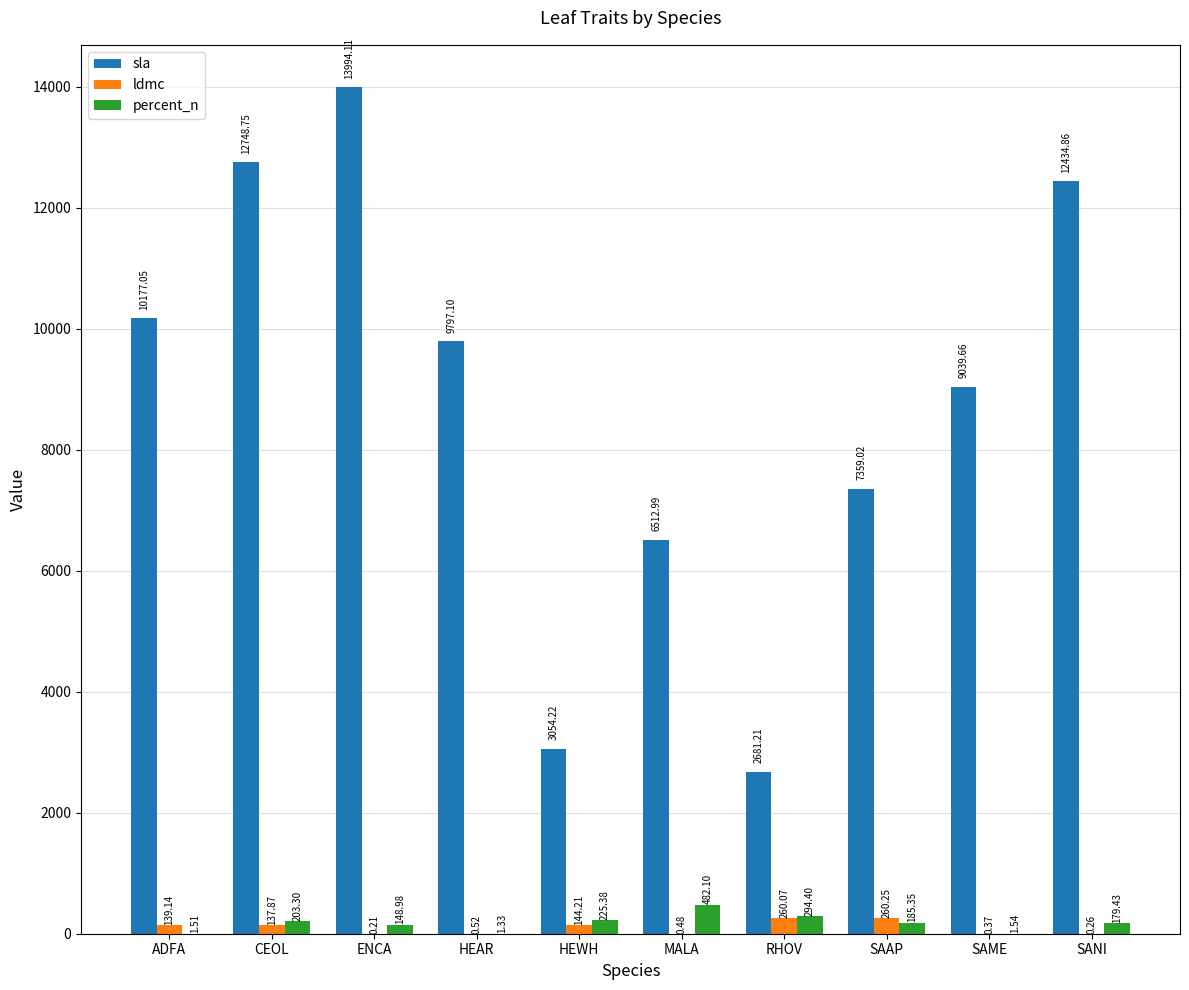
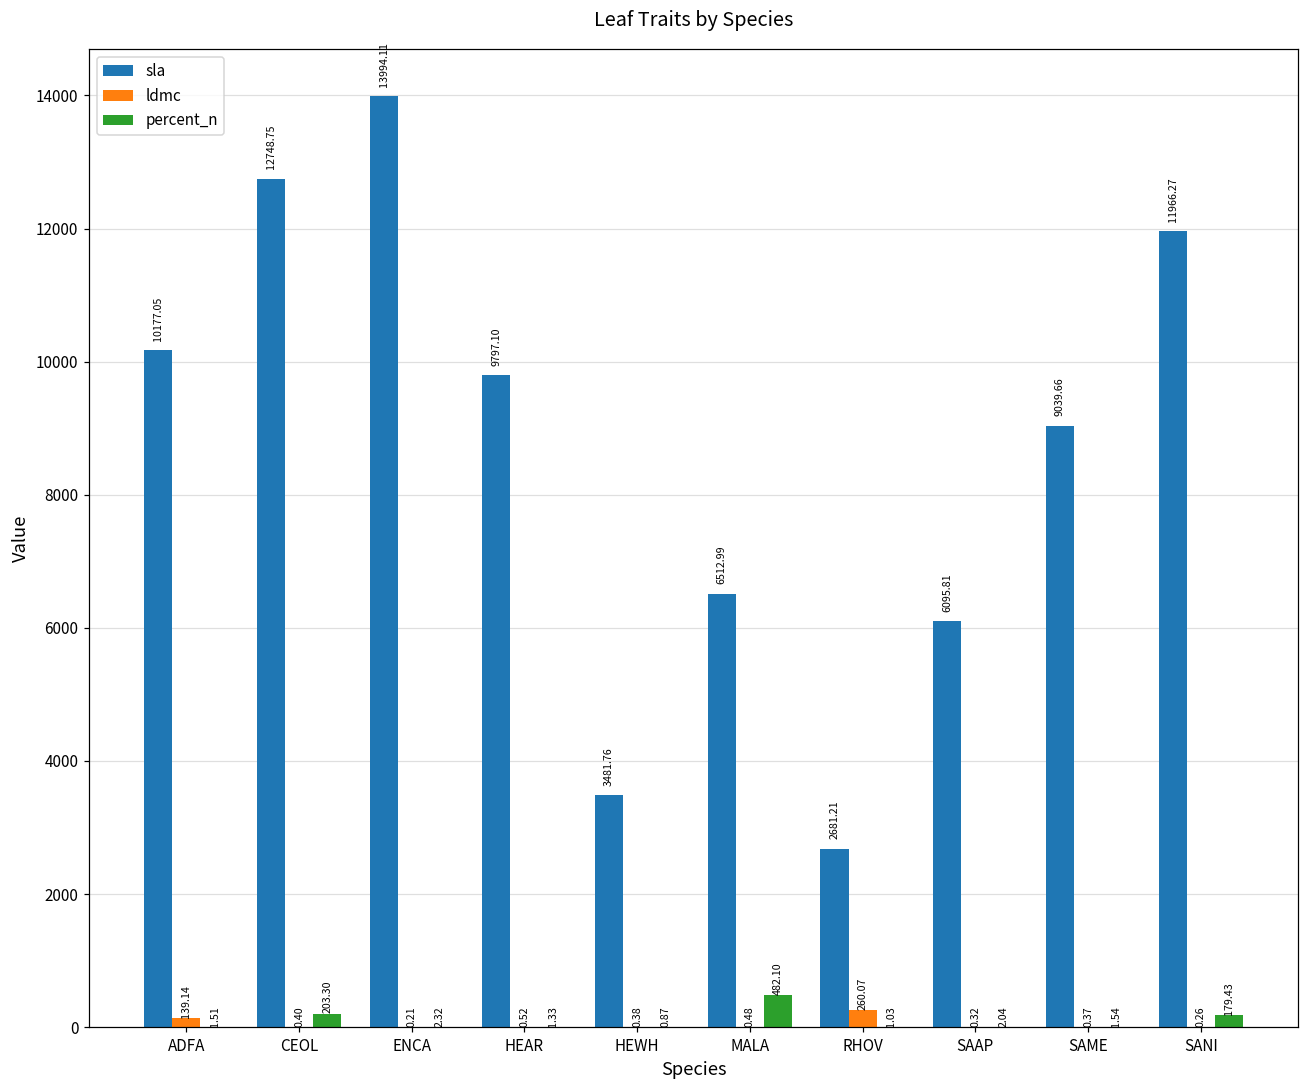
  {
    "sla": {
      "ADFA": 10177.05,
      "CEOL": 12748.75,
      "ENCA": 13994.11,
      "HEAR": 9797.10,
-     "HEWH": 3054.22,
+     "HEWH": 3481.76,
      "MALA": 6512.99,
      "RHOV": 2681.21,
-     "SAAP": 7359.02,
+     "SAAP": 6095.81,
      "SAME": 9039.66,
-     "SANI": 12434.86
+     "SANI": 11966.27
    },
    "ldmc": {
      "ADFA": 139.14,
-     "CEOL": 137.87,
+     "CEOL": 0.40,
      "ENCA": 0.21,
      "HEAR": 0.52,
-     "HEWH": 144.21,
+     "HEWH": 0.38,
      "MALA": 0.48,
      "RHOV": 260.07,
-     "SAAP": 260.25,
+     "SAAP": 0.32,
      "SAME": 0.37,
      "SANI": 0.26
    },
    "percent_n": {
      "ADFA": 1.51,
      "CEOL": 203.30,
-     "ENCA": 148.98,
+     "ENCA": 2.32,
      "HEAR": 1.33,
-     "HEWH": 225.38,
+     "HEWH": 0.87,
      "MALA": 482.10,
-     "RHOV": 294.40,
-     "SAAP": 185.35,
+     "RHOV": 1.03,
+     "SAAP": 2.04,
      "SAME": 1.54,
      "SANI": 179.43
    }
  }
